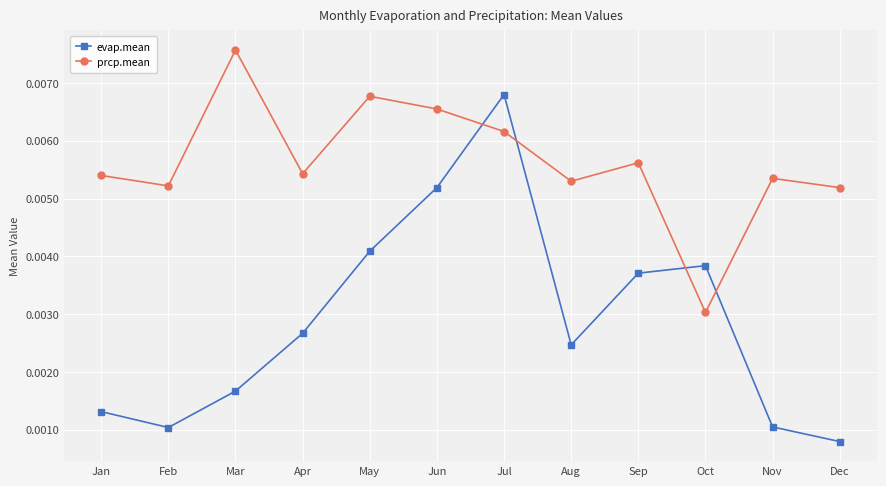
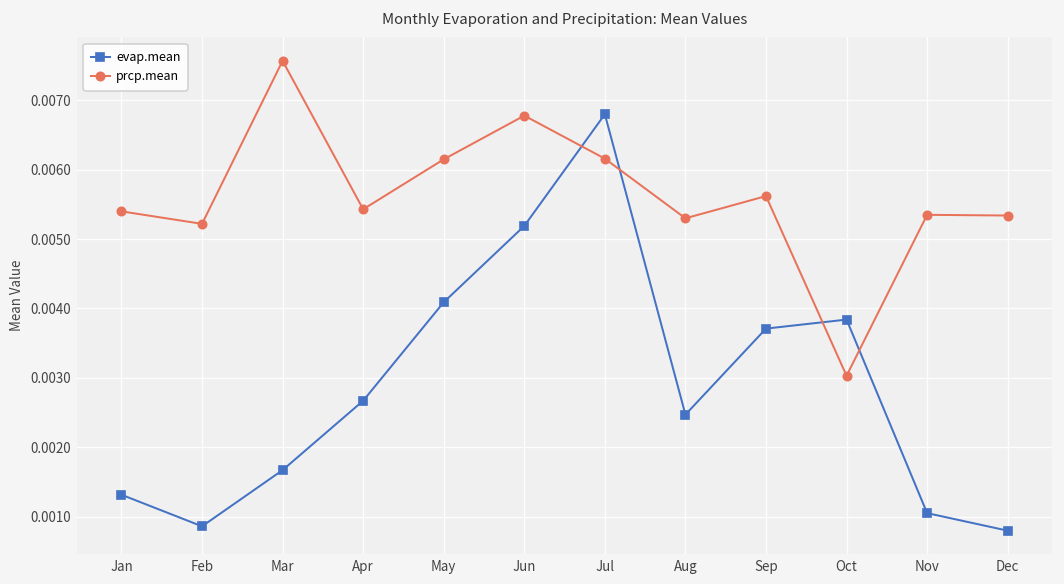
  {
    "evap.mean": {
      "Jan": 0.0013,
-     "Feb": 0.0010,
+     "Feb": 0.0009,
      "Mar": 0.0017,
      "Apr": 0.0027,
      "May": 0.0041,
      "Jun": 0.0052,
      "Jul": 0.0068,
      "Aug": 0.0025,
      "Sep": 0.0037,
      "Oct": 0.0038,
      "Nov": 0.0011,
      "Dec": 0.0008
    },
    "prcp.mean": {
      "Jan": 0.0054,
      "Feb": 0.0052,
      "Mar": 0.0076,
      "Apr": 0.0054,
-     "May": 0.0068,
-     "Jun": 0.0066,
+     "May": 0.0062,
+     "Jun": 0.0068,
      "Jul": 0.0062,
      "Aug": 0.0053,
      "Sep": 0.0056,
      "Oct": 0.0030,
      "Nov": 0.0054,
-     "Dec": 0.0052
+     "Dec": 0.0053
    }
  }
